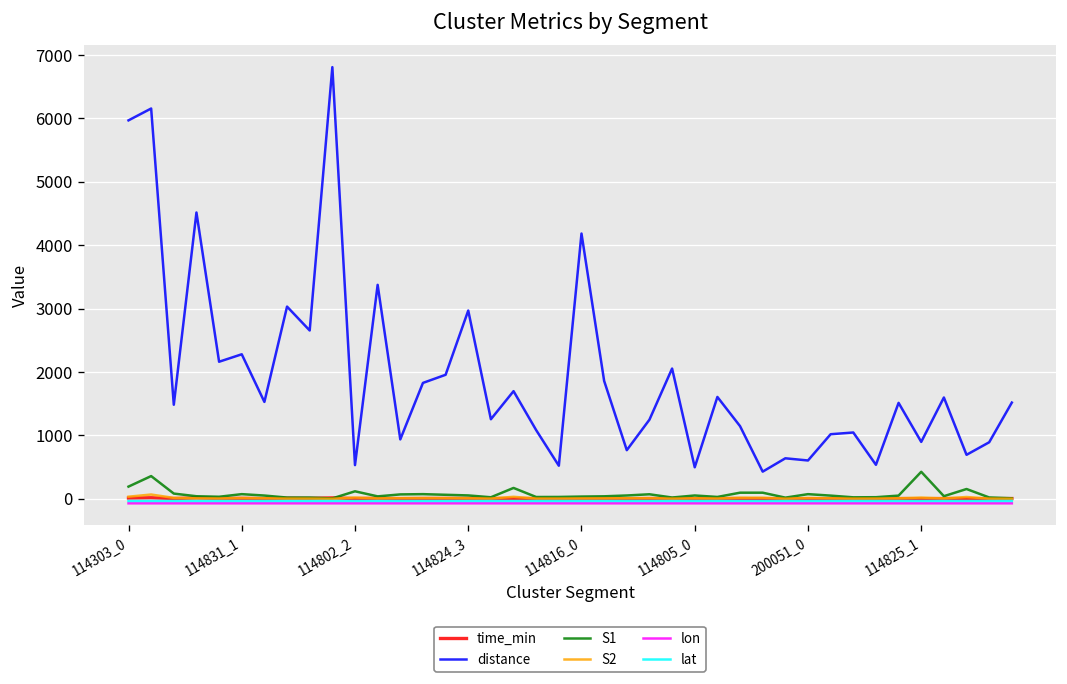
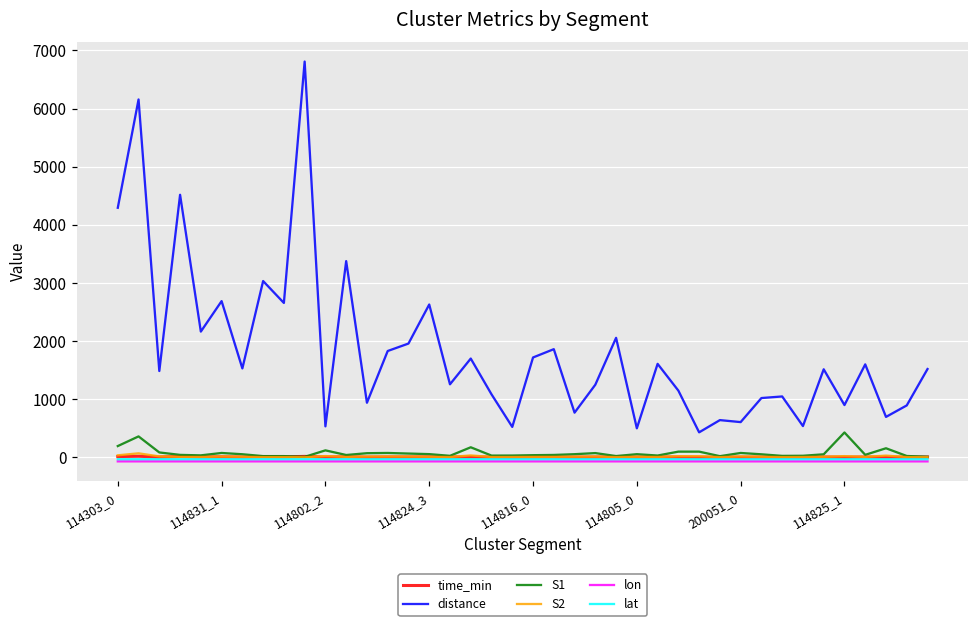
  {
    "distance": {
-     "114303_0": 6000,
-     "114831_1": 2300,
+     "114303_0": 4300,
+     "114831_1": 2700,
      "114802_2": 500,
-     "114824_3": 3000,
-     "114816_0": 4200,
+     "114824_3": 2600,
+     "114816_0": 1700,
      "114805_0": 500,
      "200051_0": 600,
      "114825_1": 900
    },
    "S1": {
      "114303_0": 200,
      "114831_1": 100,
      "114802_2": 100,
      "200051_0": 100,
      "114825_1": 400
    }
  }
